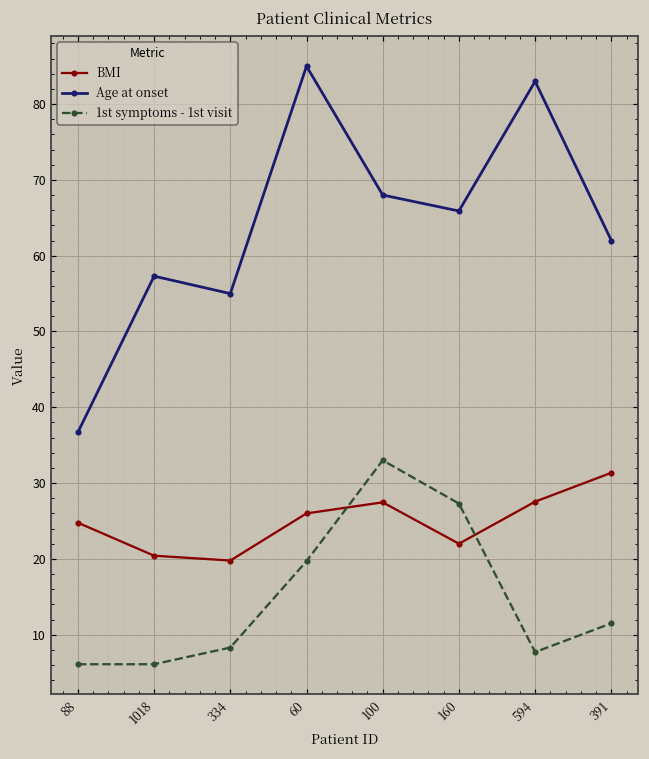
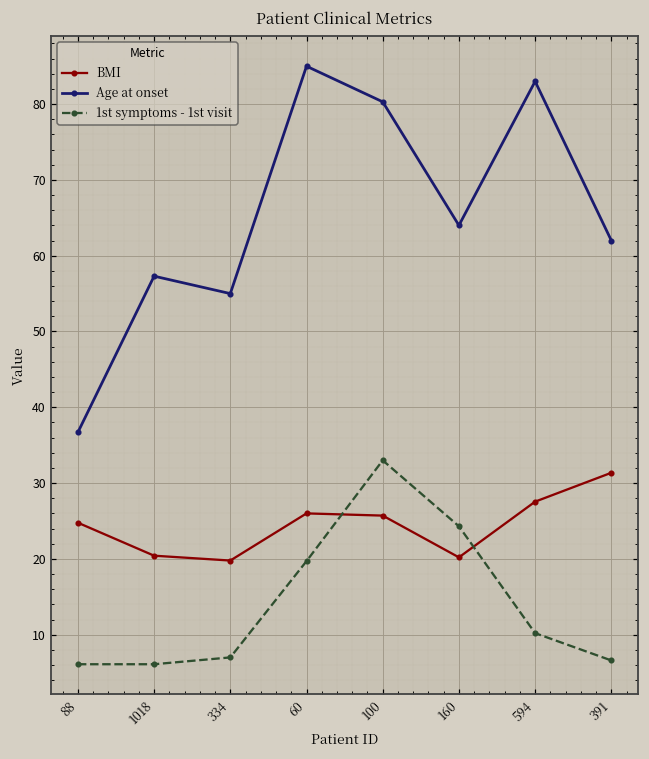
  {
    "BMI": {
      "88": 25,
      "1018": 20,
      "334": 20,
      "60": 26,
-     "100": 27,
-     "160": 22,
+     "100": 26,
+     "160": 20,
      "594": 28,
      "391": 31
    },
    "Age at onset": {
      "88": 37,
      "1018": 57,
      "334": 55,
      "60": 85,
-     "100": 68,
-     "160": 66,
+     "100": 80,
+     "160": 64,
      "594": 83,
      "391": 62
    },
    "1st symptoms - 1st visit": {
      "88": 6,
      "1018": 6,
-     "334": 8,
+     "334": 7,
      "60": 20,
      "100": 33,
-     "160": 27,
-     "594": 8,
-     "391": 12
+     "160": 24,
+     "594": 10,
+     "391": 7
    }
  }
